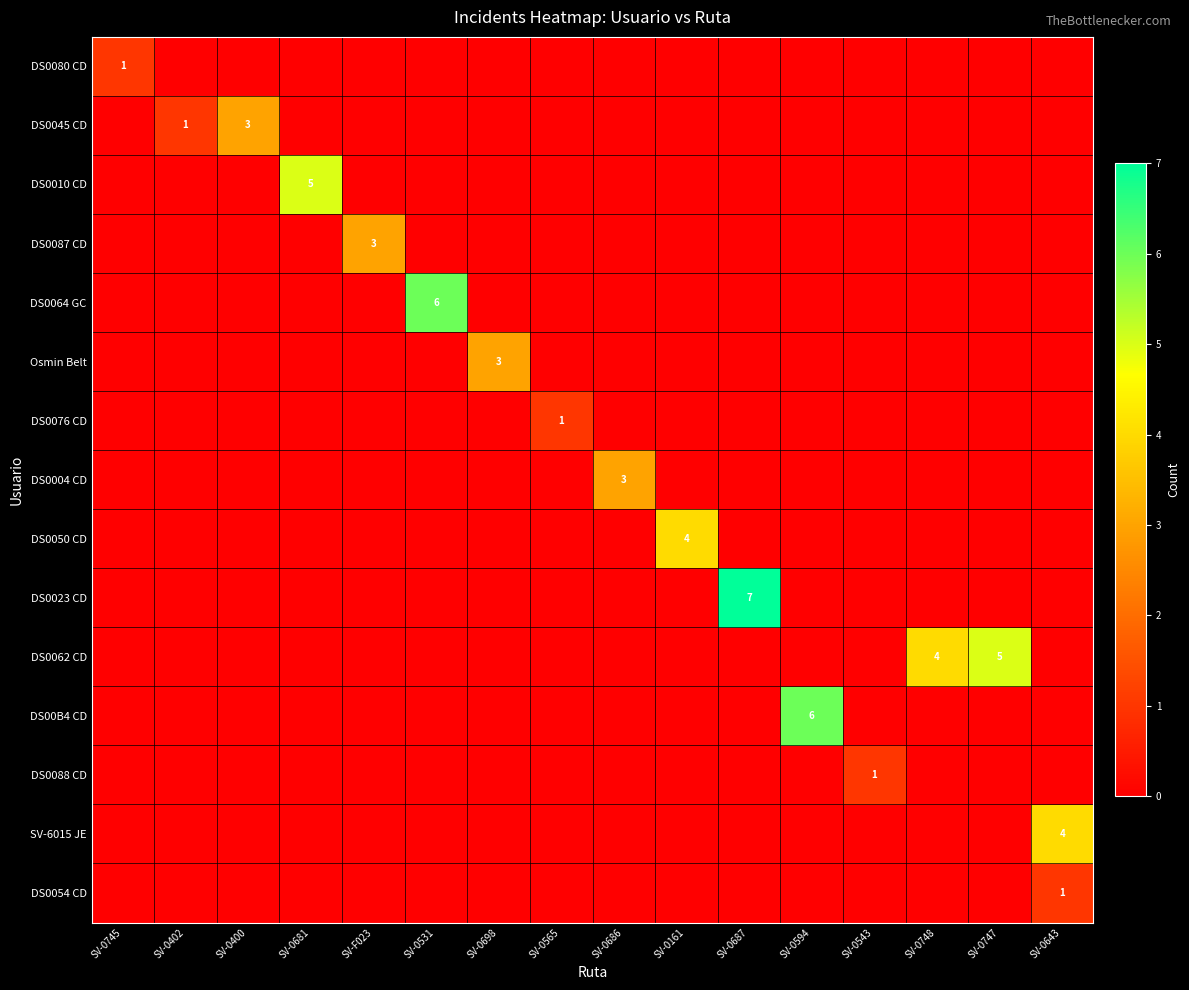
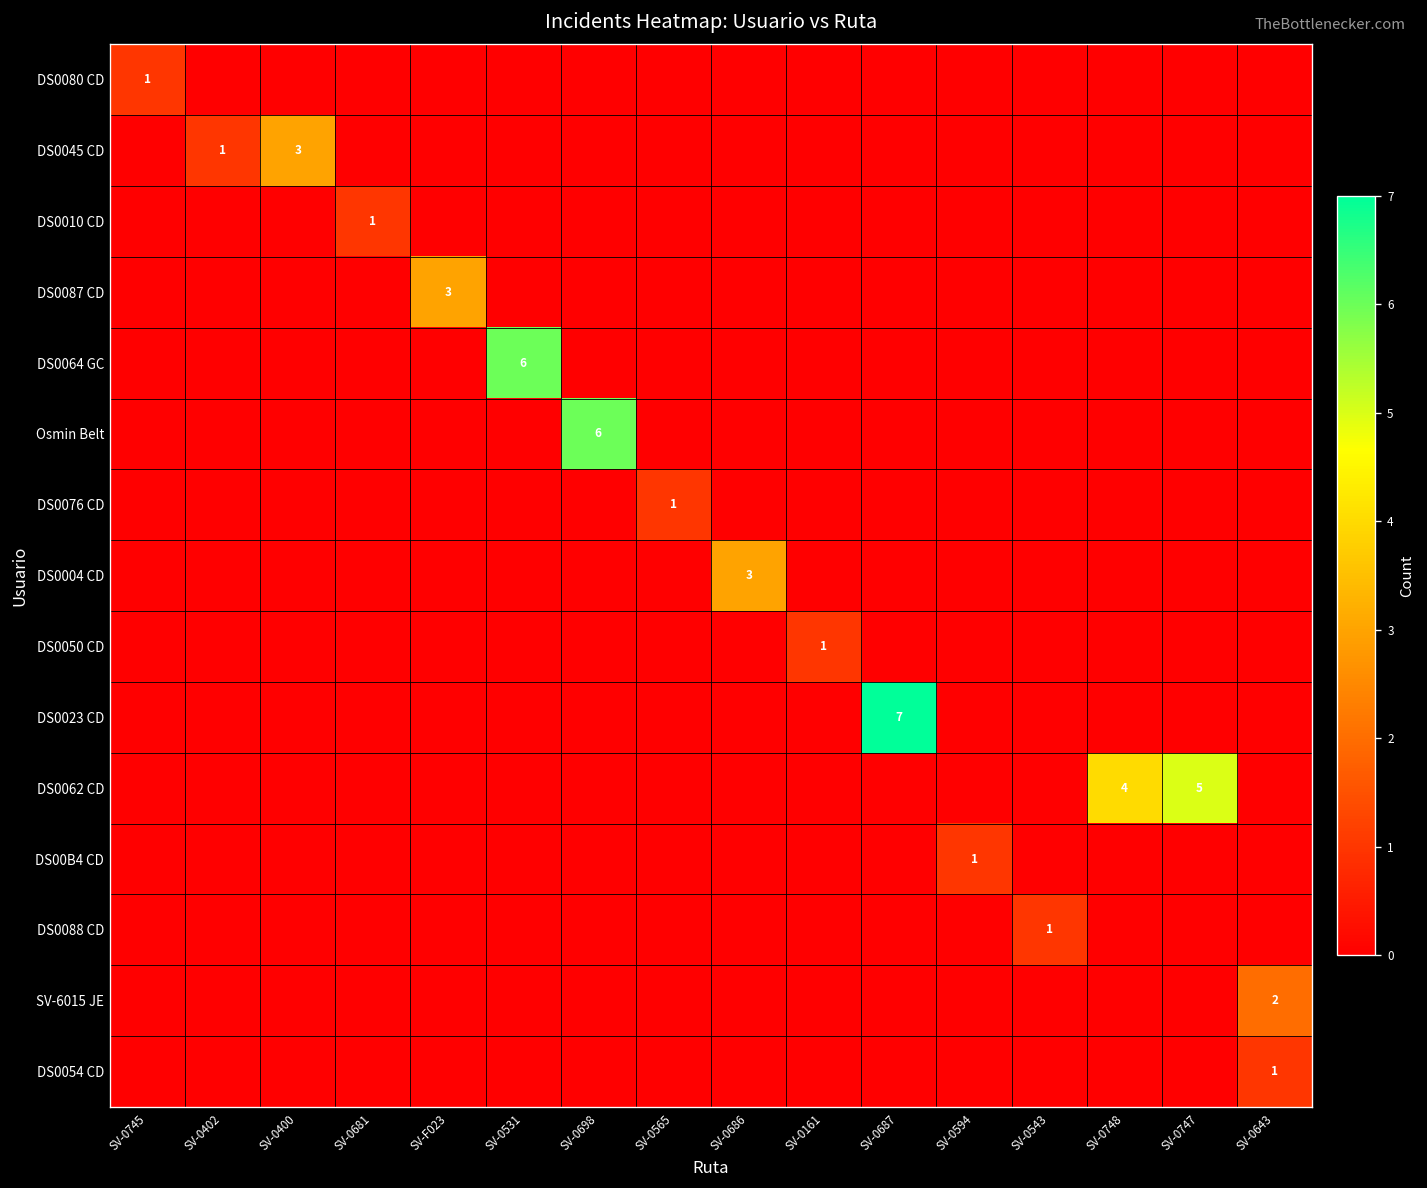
  {
    "DS0080 CD": {
      "SV-0745": 1
    },
    "DS0045 CD": {
      "SV-0402": 1,
      "SV-0400": 3
    },
    "DS0010 CD": {
-     "SV-0681": 5
+     "SV-0681": 1
    },
    "DS0087 CD": {
      "SV-F023": 3
    },
    "DS0064 GC": {
      "SV-0531": 6
    },
    "Osmin Belt": {
-     "SV-0698": 3
+     "SV-0698": 6
    },
    "DS0076 CD": {
      "SV-0565": 1
    },
    "DS0004 CD": {
      "SV-0686": 3
    },
    "DS0050 CD": {
-     "SV-0161": 4
+     "SV-0161": 1
    },
    "DS0023 CD": {
      "SV-0687": 7
    },
    "DS0062 CD": {
      "SV-0748": 4,
      "SV-0747": 5
    },
    "DS00B4 CD": {
-     "SV-0594": 6
+     "SV-0594": 1
    },
    "DS0088 CD": {
      "SV-0543": 1
    },
    "SV-6015 JE": {
-     "SV-0643": 4
+     "SV-0643": 2
    },
    "DS0054 CD": {
      "SV-0643": 1
    }
  }
